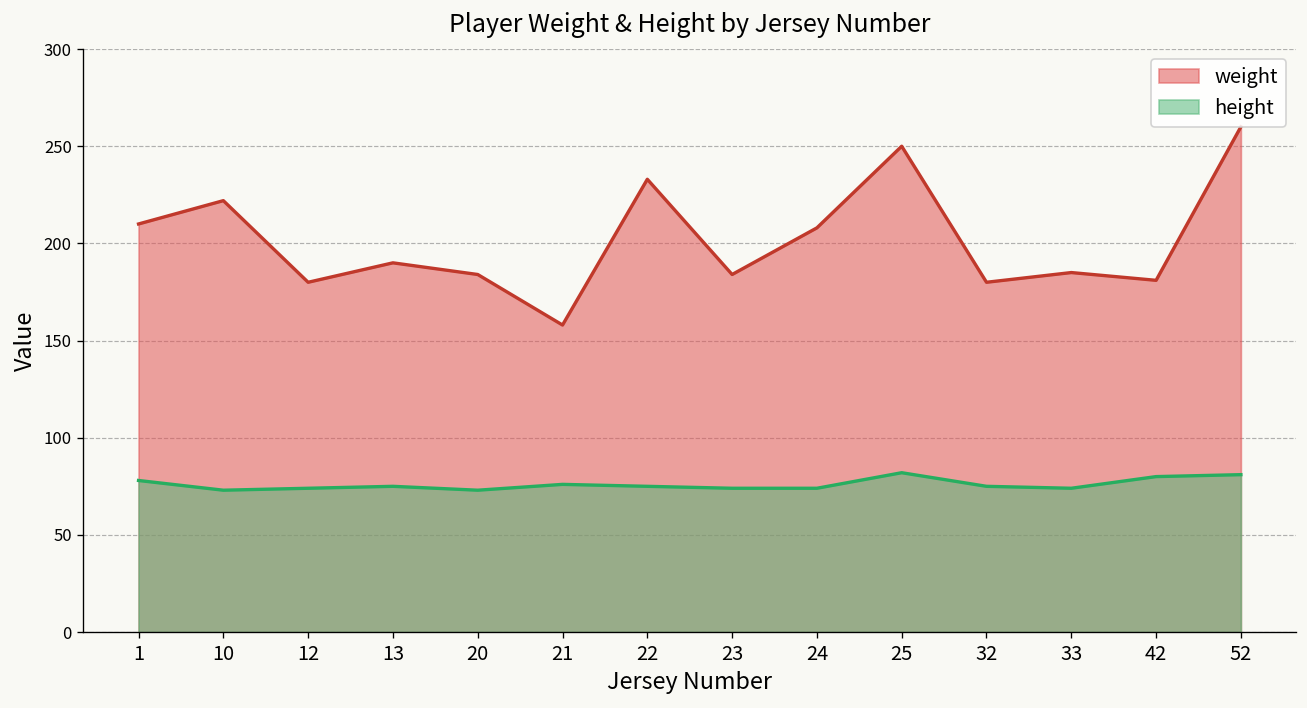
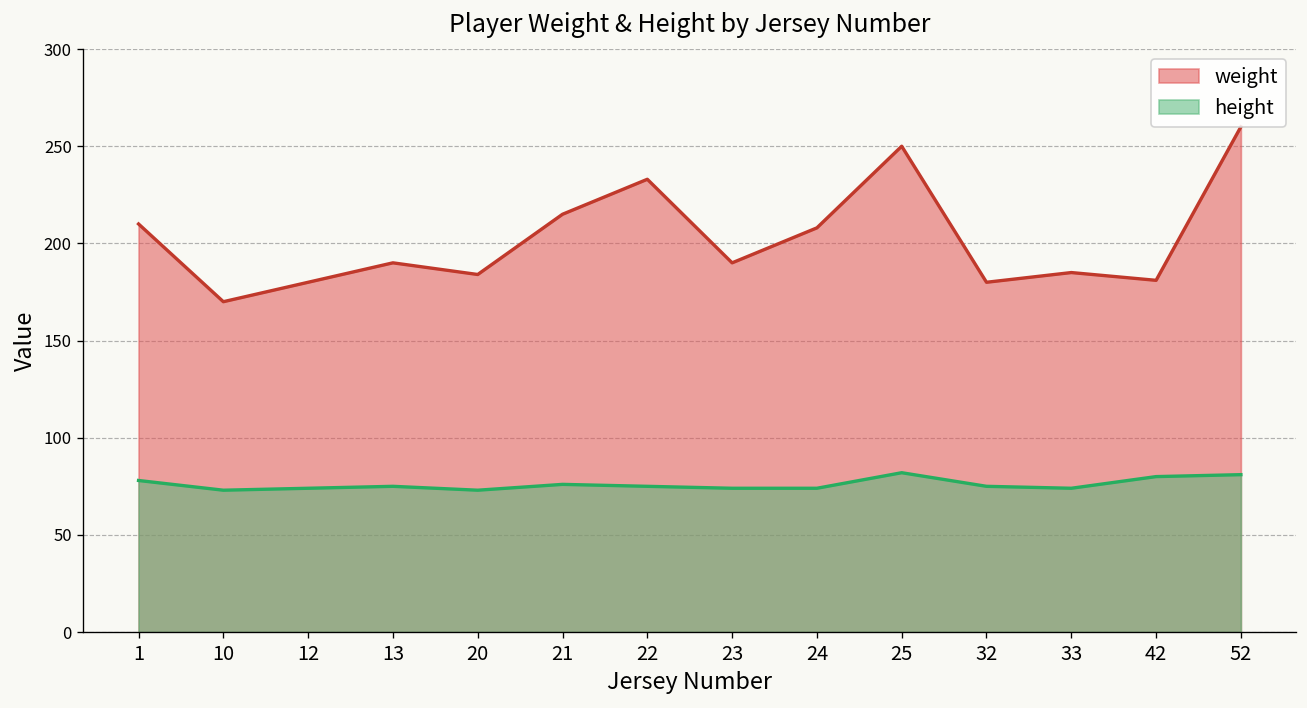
  {
    "weight": {
      "1": 210,
-     "10": 222,
+     "10": 170,
      "12": 180,
      "13": 190,
      "20": 184,
-     "21": 158,
+     "21": 215,
      "22": 233,
-     "23": 184,
+     "23": 190,
      "24": 208,
      "25": 250,
      "32": 180,
      "33": 185,
      "42": 181,
      "52": 260
    },
    "height": {
      "1": 78,
      "10": 73,
      "12": 74,
      "13": 75,
      "20": 73,
      "21": 76,
      "22": 75,
      "23": 74,
      "24": 74,
      "25": 82,
      "32": 75,
      "33": 74,
      "42": 80,
      "52": 81
    }
  }
